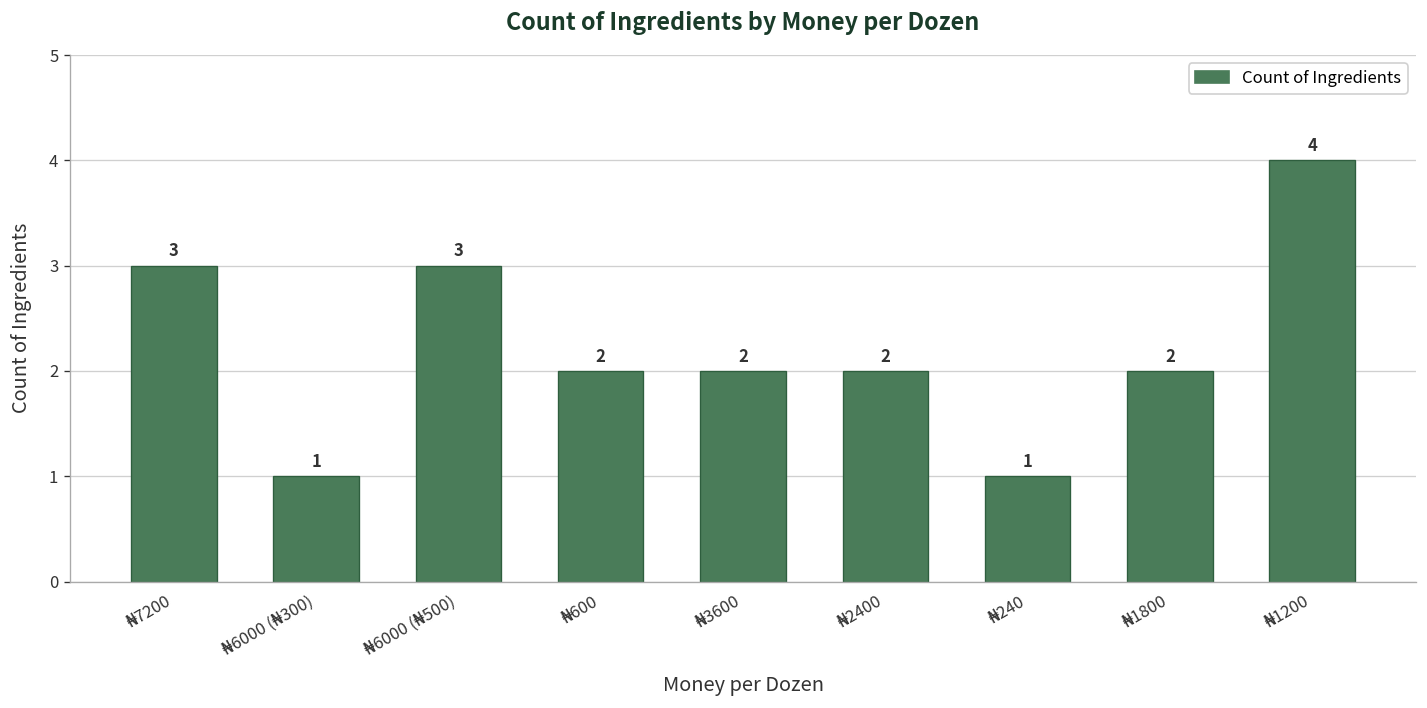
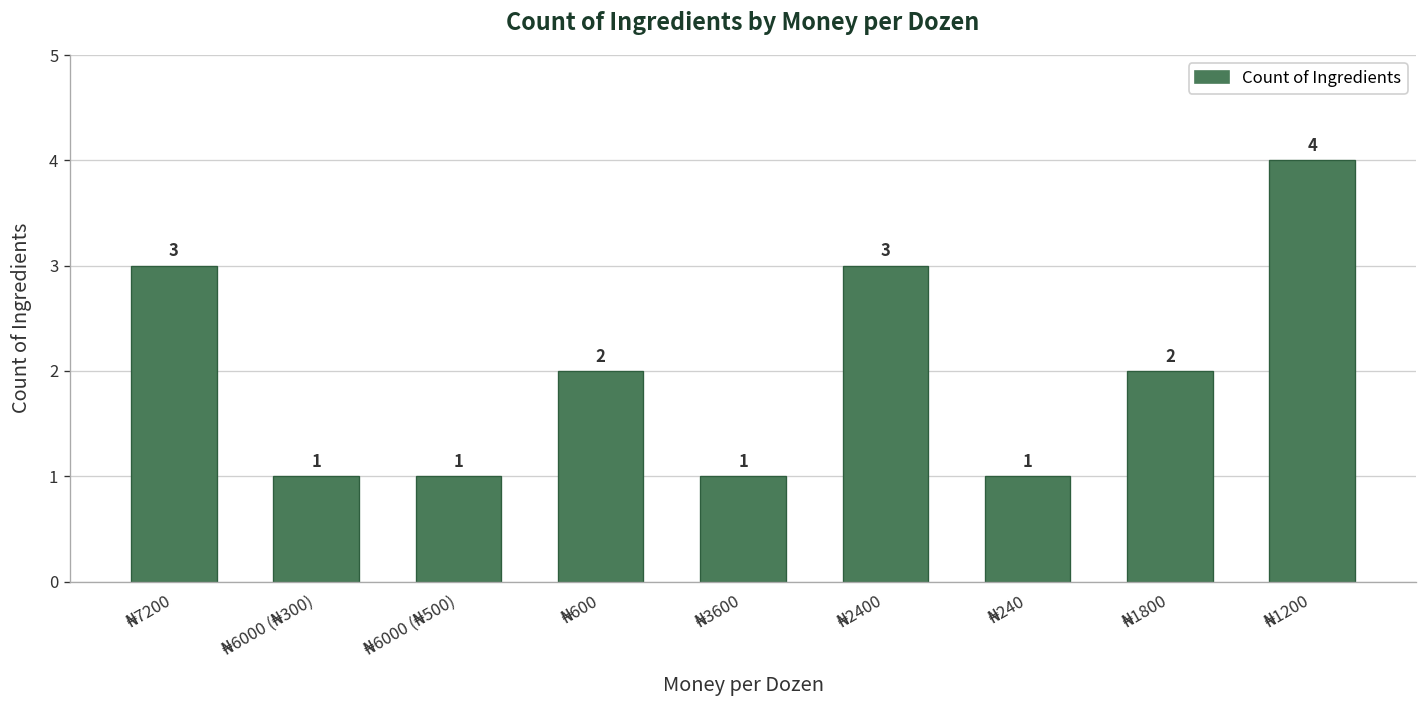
  {
    "₦7200": 3,
    "₦6000 (₦300)": 1,
-   "₦6000 (₦500)": 3,
+   "₦6000 (₦500)": 1,
    "₦600": 2,
-   "₦3600": 2,
-   "₦2400": 2,
+   "₦3600": 1,
+   "₦2400": 3,
    "₦240": 1,
    "₦1800": 2,
    "₦1200": 4
  }
